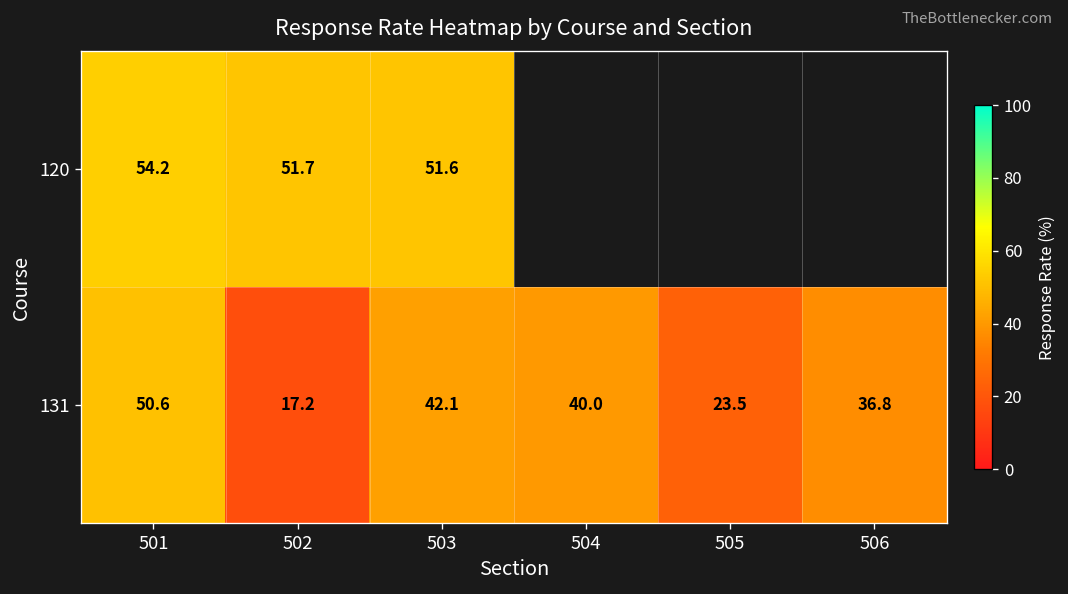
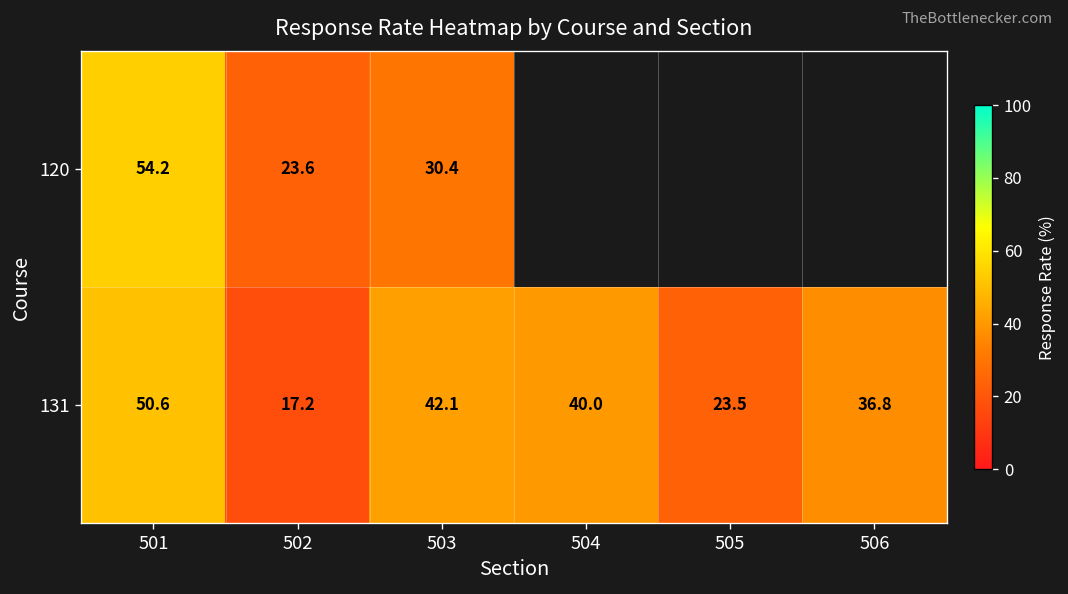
  {
    "120": {
      "501": 54.2,
-     "502": 51.7,
-     "503": 51.6
+     "502": 23.6,
+     "503": 30.4
    },
    "131": {
      "501": 50.6,
      "502": 17.2,
      "503": 42.1,
      "504": 40.0,
      "505": 23.5,
      "506": 36.8
    }
  }
